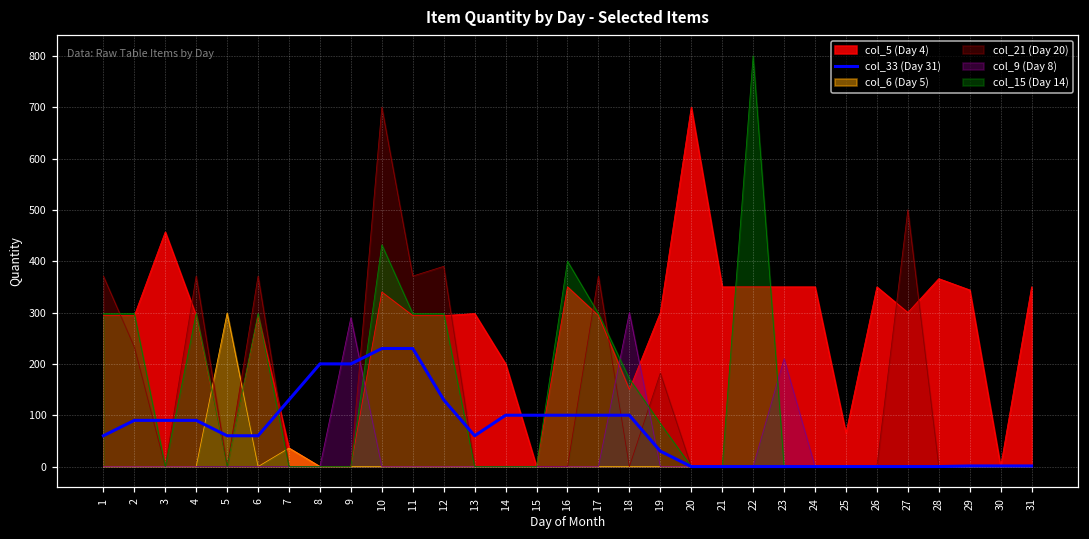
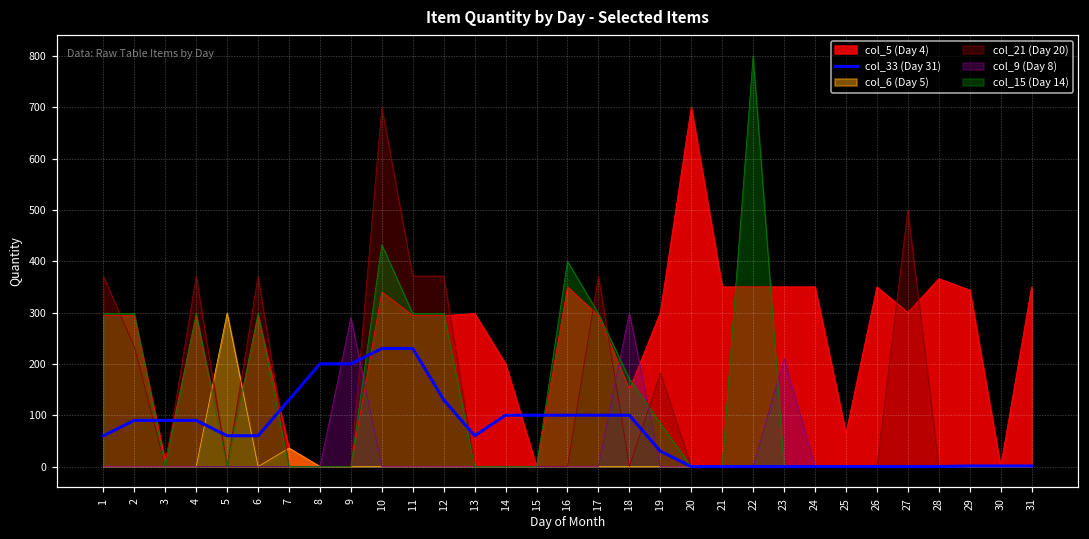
  {
    "col_5 (Day 4)": {
-     "3": 460,
+     "3": 10,
      "10": 340,
      "13": 300,
      "14": 200,
      "16": 350,
      "18": 150,
      "19": 300,
      "20": 700,
      "21": 350,
      "22": 350,
      "23": 350,
      "24": 350,
      "25": 70,
      "26": 350,
      "27": 300,
      "28": 370,
      "29": 340,
      "31": 350
    },
    "col_33 (Day 31)": {
      "1": 60,
      "2": 90,
      "3": 90,
      "4": 90,
      "5": 60,
      "6": 60,
      "7": 130,
      "8": 200,
      "9": 200,
      "10": 230,
      "11": 230,
      "12": 130,
      "13": 60,
      "14": 100,
      "15": 100,
      "16": 100,
      "17": 100,
      "18": 100,
      "19": 30
    },
    "col_6 (Day 5)": {
      "5": 300
    },
    "col_21 (Day 20)": {
      "1": 370,
      "2": 230,
      "4": 370,
      "6": 370,
      "10": 700,
      "11": 370,
-     "12": 390,
+     "12": 370,
      "17": 370,
      "19": 180,
      "27": 500
    },
    "col_9 (Day 8)": {
      "9": 290,
      "18": 300,
      "23": 210
    },
    "col_15 (Day 14)": {
      "10": 430,
      "16": 400,
      "18": 170,
      "19": 80,
      "22": 800
    }
  }
